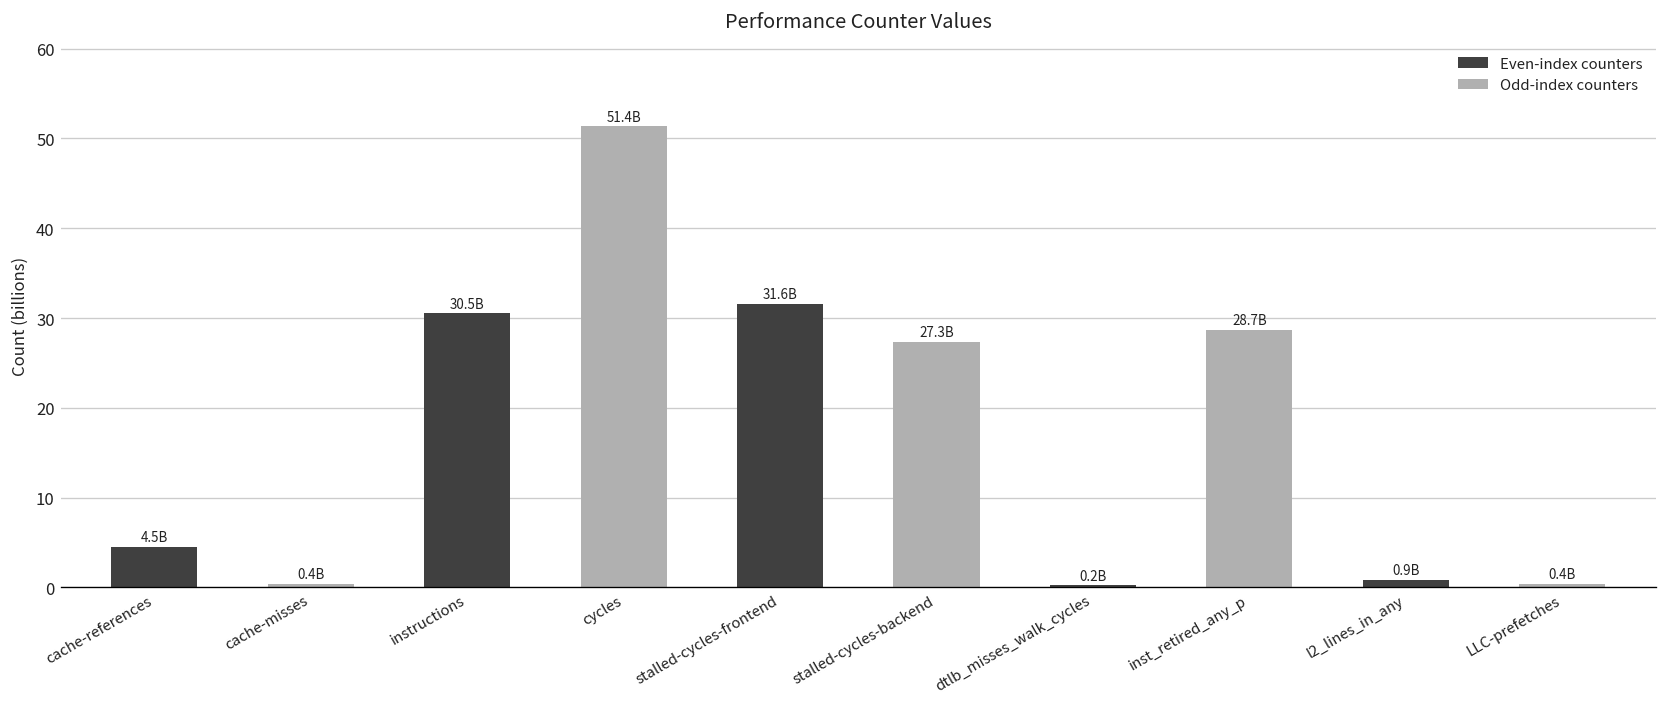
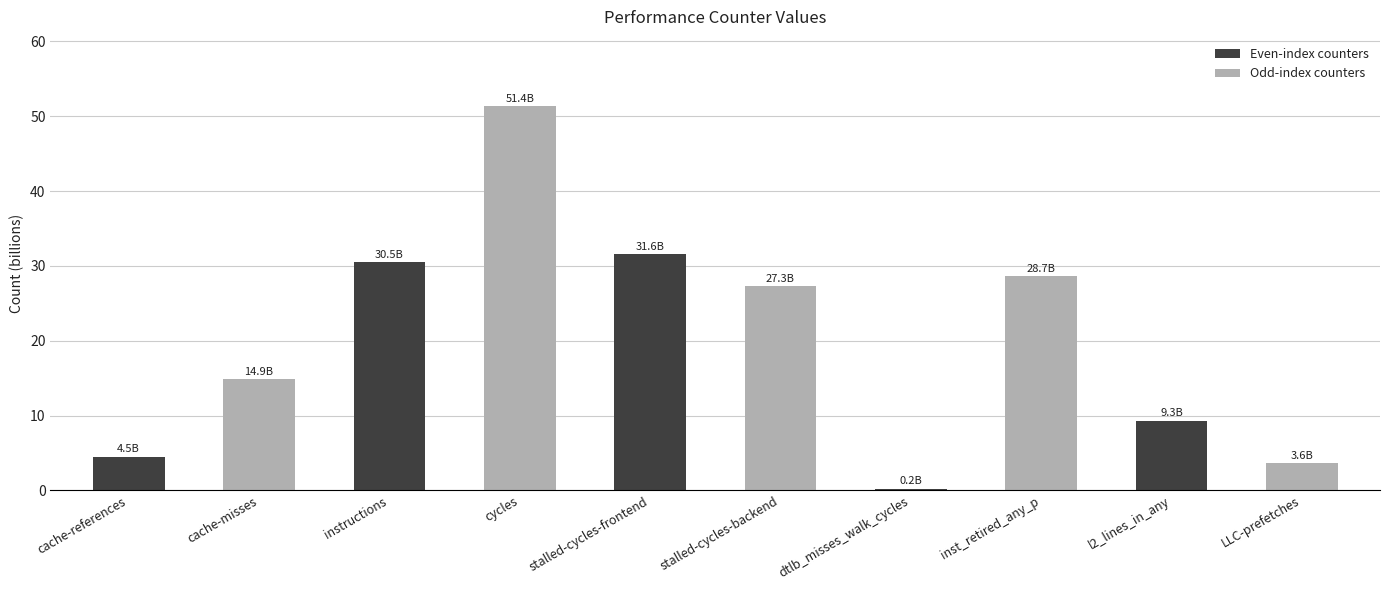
  {
    "cache-references": "4.5B",
-   "cache-misses": "0.4B",
+   "cache-misses": "14.9B",
    "instructions": "30.5B",
    "cycles": "51.4B",
    "stalled-cycles-frontend": "31.6B",
    "stalled-cycles-backend": "27.3B",
    "dtlb_misses_walk_cycles": "0.2B",
    "inst_retired_any_p": "28.7B",
-   "l2_lines_in_any": "0.9B",
-   "LLC-prefetches": "0.4B"
+   "l2_lines_in_any": "9.3B",
+   "LLC-prefetches": "3.6B"
  }
